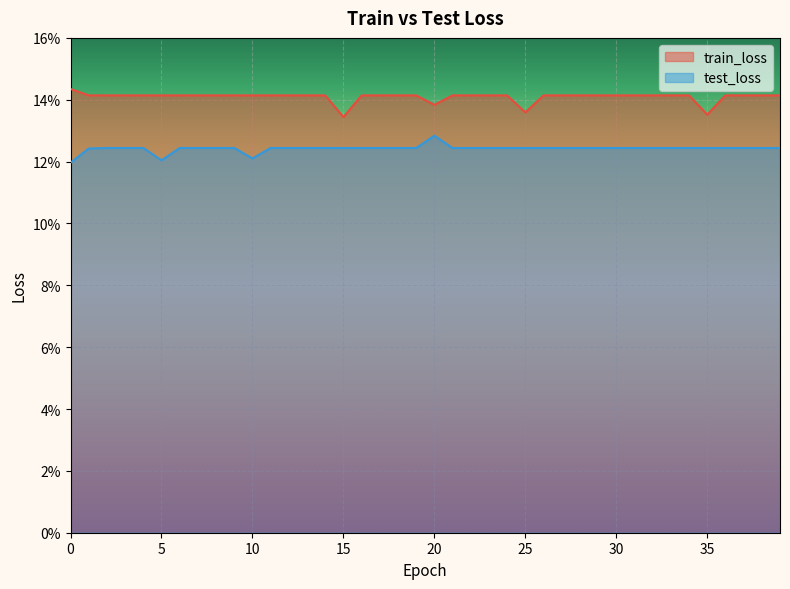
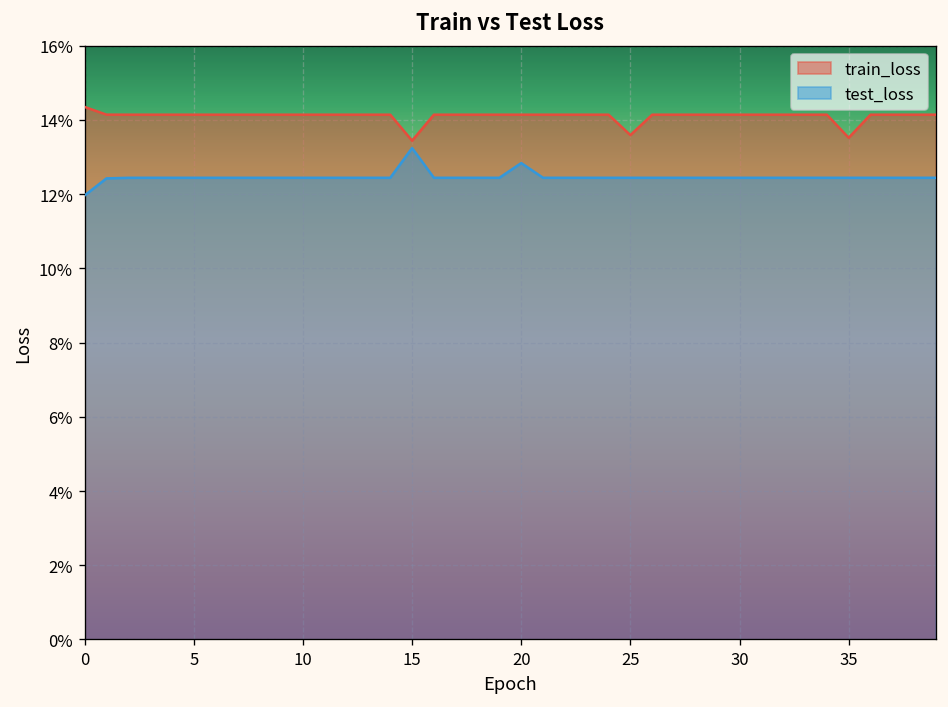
  {
    "train_loss": {
      "0": "14.3%",
      "5": "14.1%",
      "10": "14.1%",
      "15": "13.4%",
-     "20": "13.8%",
+     "20": "14.1%",
      "25": "13.6%",
      "30": "14.1%",
      "35": "13.5%"
    },
    "test_loss": {
      "0": "12.0%",
-     "5": "12.0%",
-     "10": "12.1%",
-     "15": "12.4%",
+     "5": "12.4%",
+     "10": "12.4%",
+     "15": "13.2%",
      "20": "12.8%",
      "25": "12.4%",
      "30": "12.4%",
      "35": "12.4%"
    }
  }
